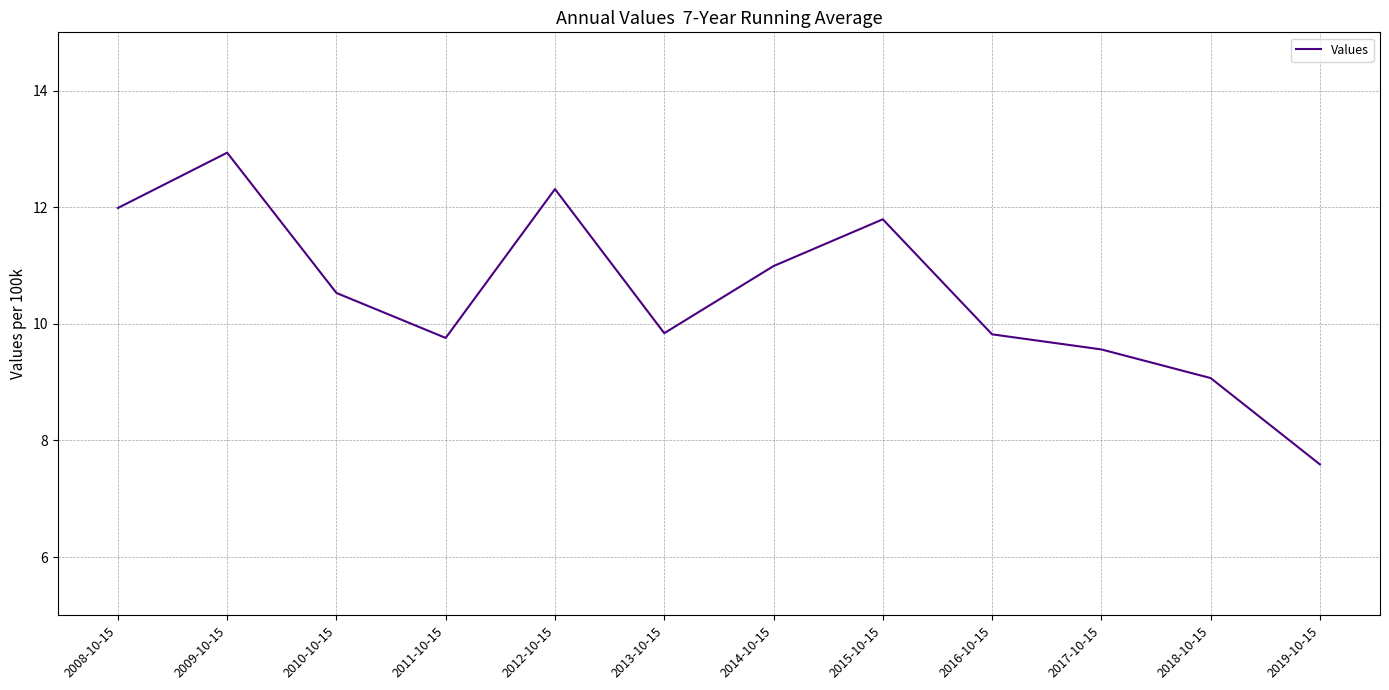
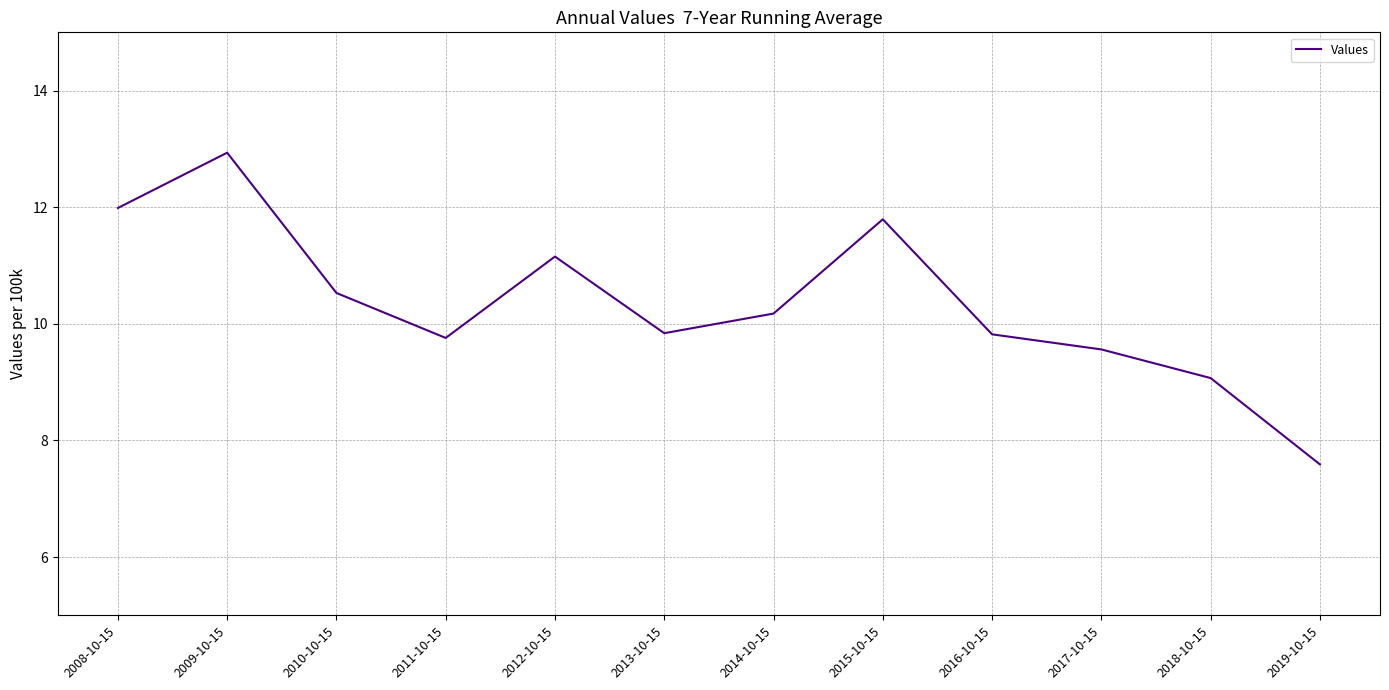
  {
    "2008-10-15": 12.0,
    "2009-10-15": 12.9,
    "2010-10-15": 10.5,
    "2011-10-15": 9.8,
-   "2012-10-15": 12.3,
+   "2012-10-15": 11.2,
    "2013-10-15": 9.8,
-   "2014-10-15": 11.0,
+   "2014-10-15": 10.2,
    "2015-10-15": 11.8,
    "2016-10-15": 9.8,
    "2017-10-15": 9.6,
    "2018-10-15": 9.1,
    "2019-10-15": 7.6
  }
